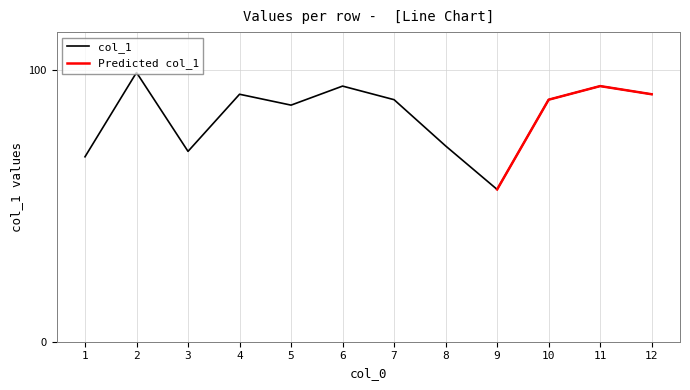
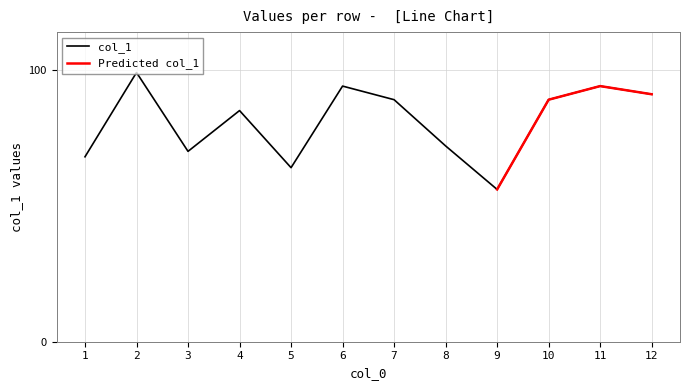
  {
    "col_1": {
      "1": 68,
      "3": 70,
-     "4": 91,
-     "5": 87,
+     "4": 85,
+     "5": 64,
      "6": 94,
      "7": 89,
      "8": 72
    }
  }
